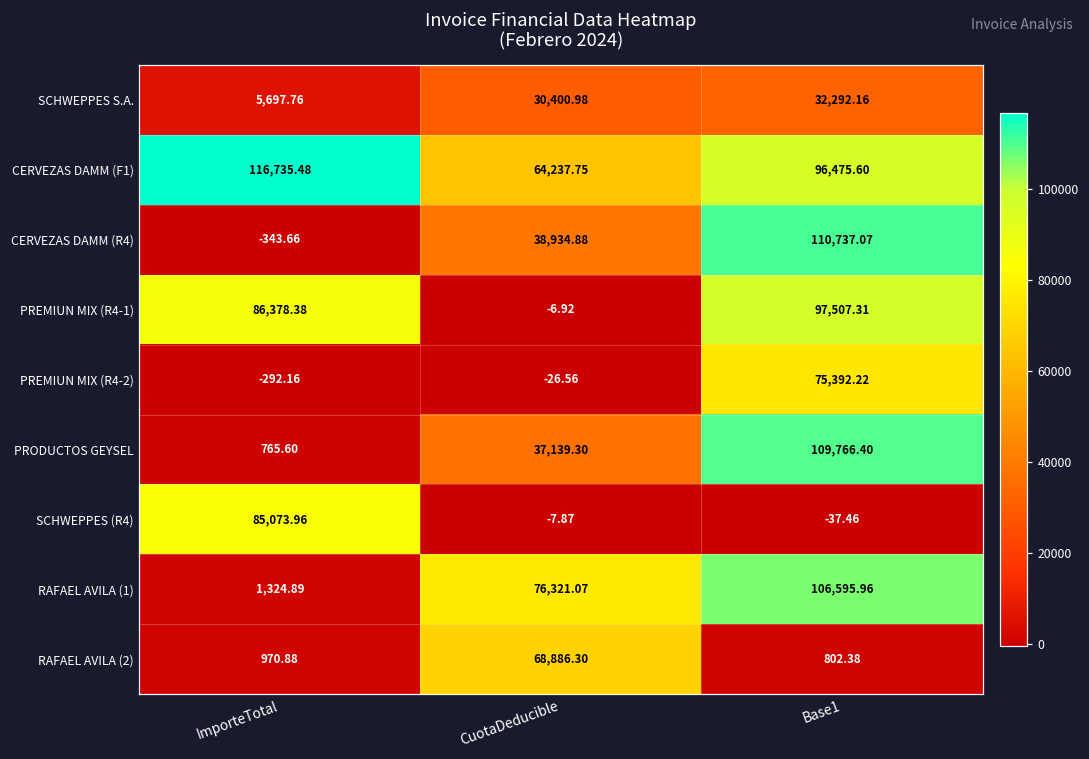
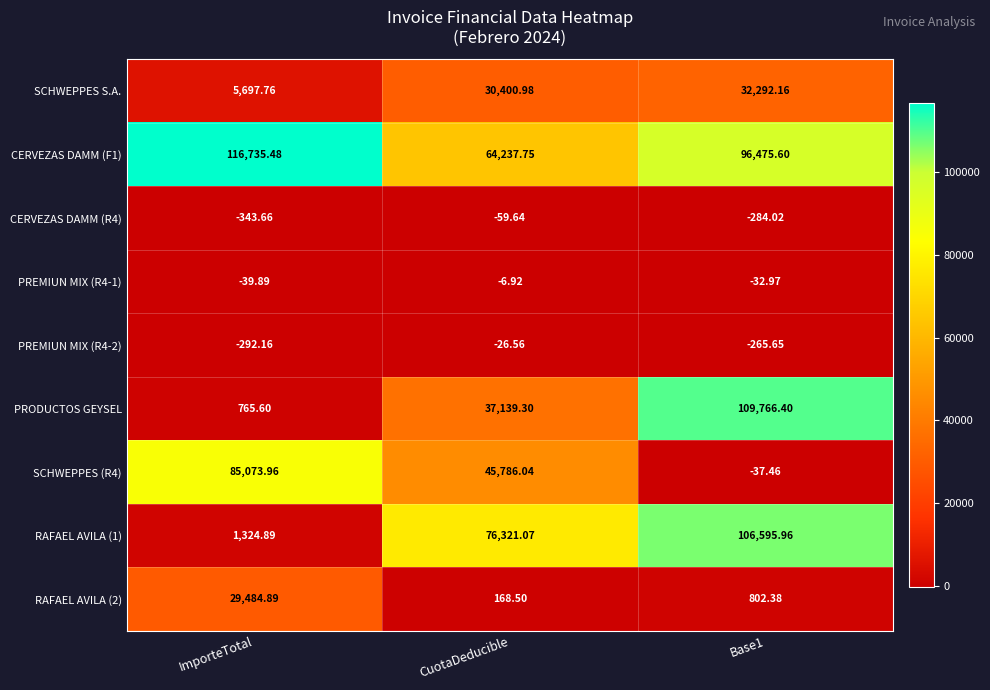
  {
    "SCHWEPPES S.A.": {
      "ImporteTotal": "5,697.76",
      "CuotaDeducible": "30,400.98",
      "Base1": "32,292.16"
    },
    "CERVEZAS DAMM (F1)": {
      "ImporteTotal": "116,735.48",
      "CuotaDeducible": "64,237.75",
      "Base1": "96,475.60"
    },
    "CERVEZAS DAMM (R4)": {
      "ImporteTotal": "-343.66",
-     "CuotaDeducible": "38,934.88",
-     "Base1": "110,737.07"
+     "CuotaDeducible": "-59.64",
+     "Base1": "-284.02"
    },
    "PREMIUN MIX (R4-1)": {
-     "ImporteTotal": "86,378.38",
+     "ImporteTotal": "-39.89",
      "CuotaDeducible": "-6.92",
-     "Base1": "97,507.31"
+     "Base1": "-32.97"
    },
    "PREMIUN MIX (R4-2)": {
      "ImporteTotal": "-292.16",
      "CuotaDeducible": "-26.56",
-     "Base1": "75,392.22"
+     "Base1": "-265.65"
    },
    "PRODUCTOS GEYSEL": {
      "ImporteTotal": "765.60",
      "CuotaDeducible": "37,139.30",
      "Base1": "109,766.40"
    },
    "SCHWEPPES (R4)": {
      "ImporteTotal": "85,073.96",
-     "CuotaDeducible": "-7.87",
+     "CuotaDeducible": "45,786.04",
      "Base1": "-37.46"
    },
    "RAFAEL AVILA (1)": {
      "ImporteTotal": "1,324.89",
      "CuotaDeducible": "76,321.07",
      "Base1": "106,595.96"
    },
    "RAFAEL AVILA (2)": {
-     "ImporteTotal": "970.88",
-     "CuotaDeducible": "68,886.30",
+     "ImporteTotal": "29,484.89",
+     "CuotaDeducible": "168.50",
      "Base1": "802.38"
    }
  }
